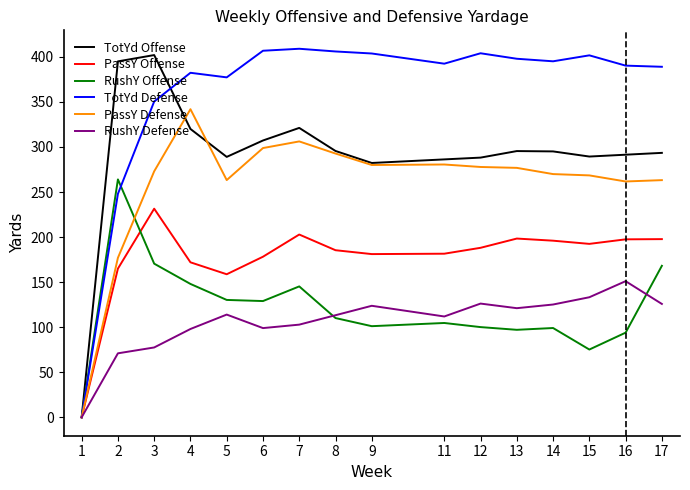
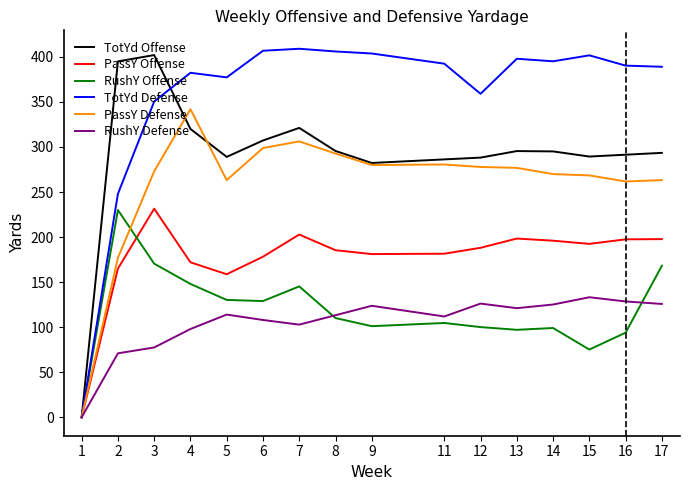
  {
    "TotYd Offense": {
      "2": 400,
      "3": 400,
      "4": 320,
      "5": 290,
      "6": 310,
      "7": 320,
      "11": 290,
      "12": 290,
      "13": 300,
      "14": 300,
      "15": 290,
      "16": 290,
      "17": 290
    },
    "PassY Offense": {
      "2": 170,
      "3": 230,
      "4": 170,
      "5": 160,
      "6": 180,
      "7": 200,
      "8": 190,
      "9": 180,
      "11": 180,
      "12": 190,
      "13": 200,
      "14": 200,
      "15": 190,
      "16": 200,
      "17": 200
    },
    "RushY Offense": {
-     "2": 260,
+     "2": 230,
      "3": 170,
      "4": 150,
      "5": 130,
      "6": 130,
      "7": 150,
      "8": 110,
      "9": 100,
      "11": 100,
      "12": 100,
      "13": 100,
      "14": 100,
      "15": 80,
      "16": 90,
      "17": 170
    },
    "TotYd Defense": {
      "2": 250,
      "3": 350,
      "4": 380,
      "5": 380,
      "6": 410,
      "7": 410,
      "8": 410,
      "9": 400,
      "11": 390,
-     "12": 400,
+     "12": 360,
      "13": 400,
      "14": 400,
      "15": 400,
      "16": 390,
      "17": 390
    },
    "PassY Defense": {
      "2": 180,
      "3": 270,
      "4": 340,
      "5": 260,
      "6": 300,
      "7": 310,
      "11": 280,
      "12": 280,
      "13": 280,
      "14": 270,
      "15": 270,
      "16": 260,
      "17": 260
    },
    "RushY Defense": {
      "2": 70,
      "3": 80,
      "4": 100,
      "5": 110,
-     "6": 100,
+     "6": 110,
      "7": 100,
      "8": 110,
      "9": 120,
      "11": 110,
      "12": 130,
      "13": 120,
      "14": 130,
      "15": 130,
-     "16": 150,
+     "16": 130,
      "17": 130
    }
  }
